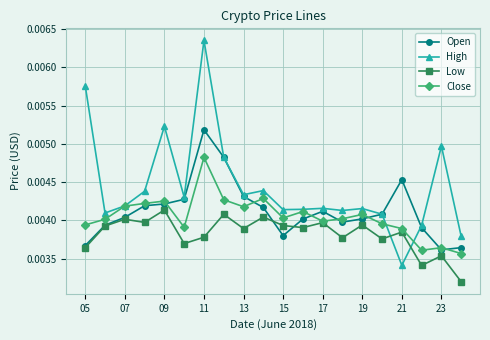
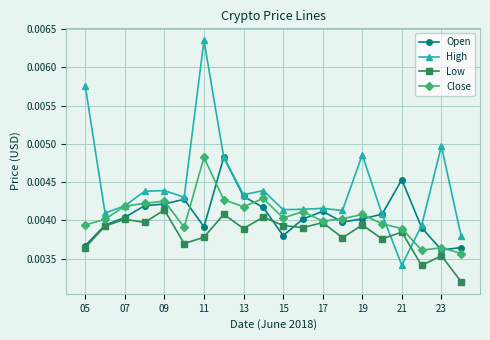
  {
    "Open": {
      "09": 0.0042,
-     "11": 0.0052,
+     "11": 0.0039,
      "15": 0.0038,
      "17": 0.0041,
      "19": 0.0040,
      "21": 0.0045
    },
    "High": {
      "05": 0.0058,
-     "09": 0.0052,
+     "09": 0.0044,
      "11": 0.0064,
      "15": 0.0041,
      "17": 0.0042,
-     "19": 0.0042,
+     "19": 0.0049,
      "21": 0.0034,
      "23": 0.0050
    }
  }
